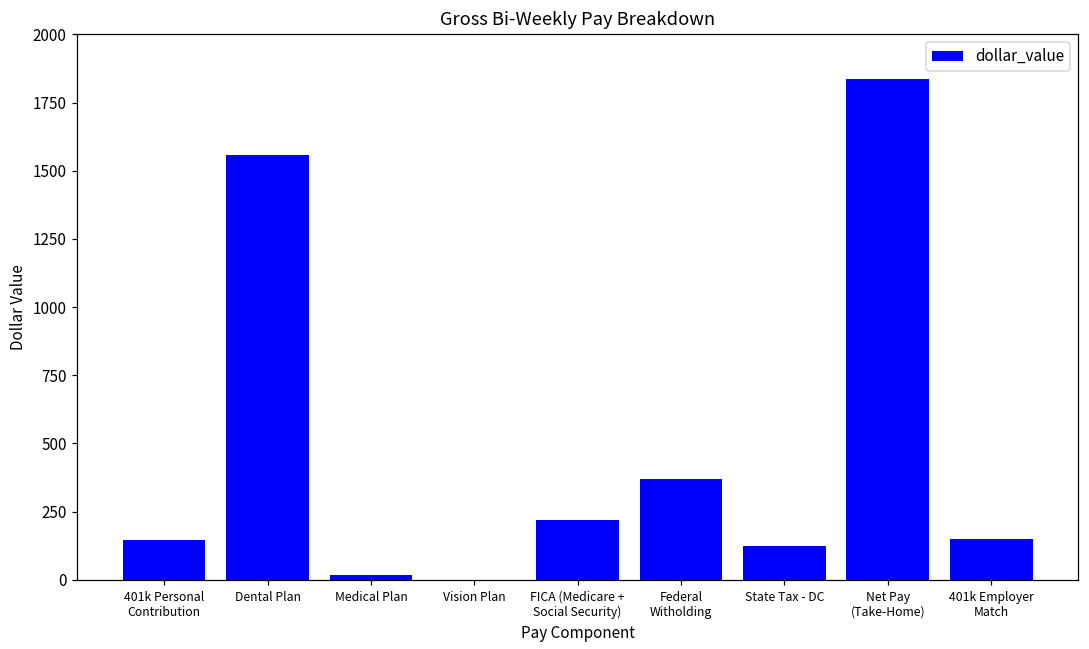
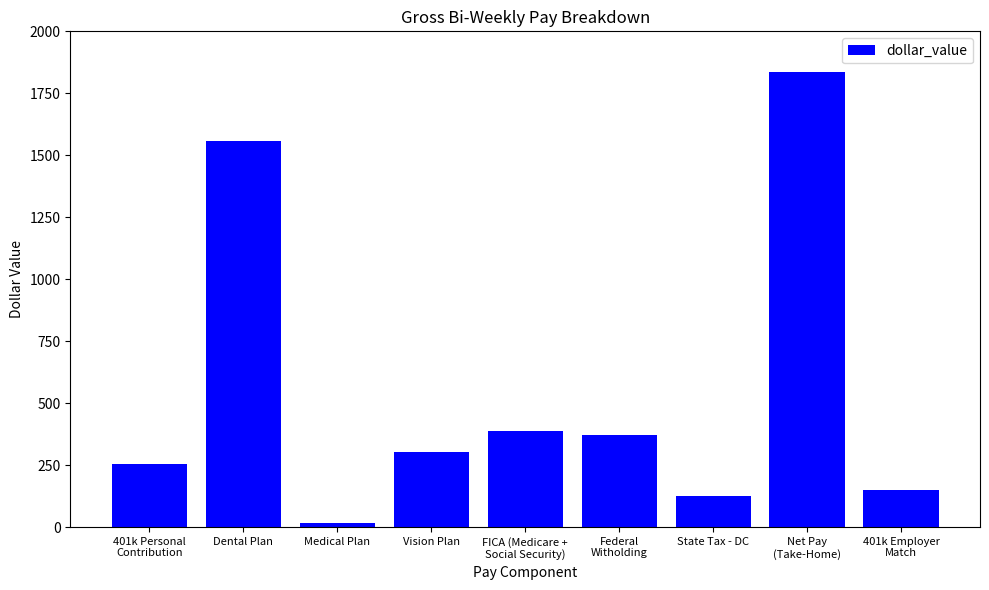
  {
-   "401k Personal Contribution": 150,
+   "401k Personal Contribution": 260,
    "Dental Plan": 1560,
    "Medical Plan": 20,
-   "Vision Plan": 0,
-   "FICA (Medicare + Social Security)": 220,
+   "Vision Plan": 300,
+   "FICA (Medicare + Social Security)": 390,
    "Federal Witholding": 370,
    "State Tax - DC": 120,
    "Net Pay (Take-Home)": 1840,
    "401k Employer Match": 150
  }
